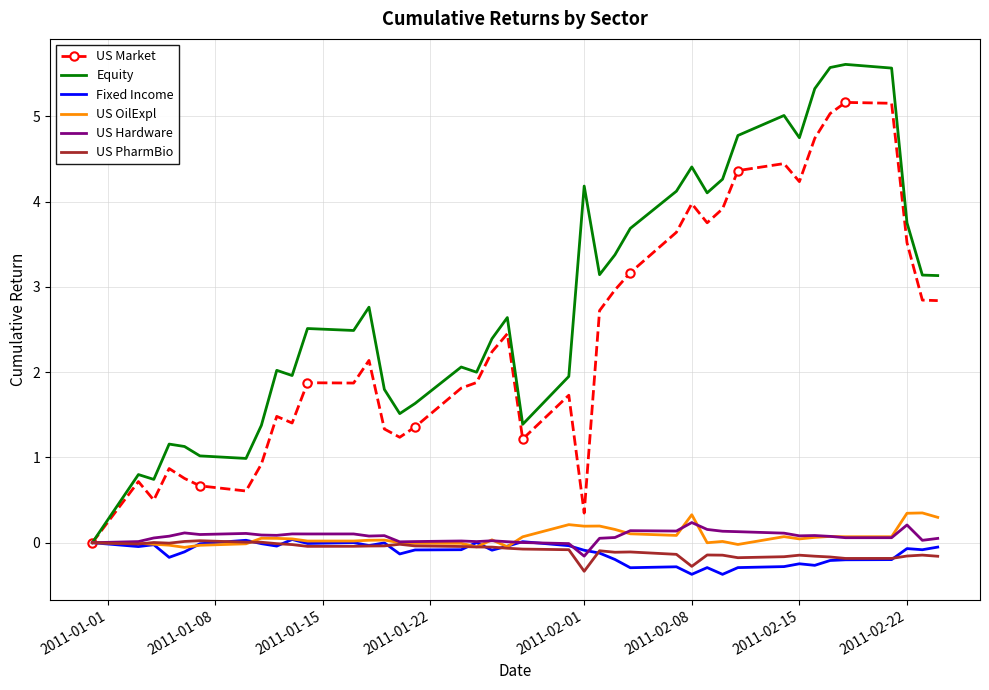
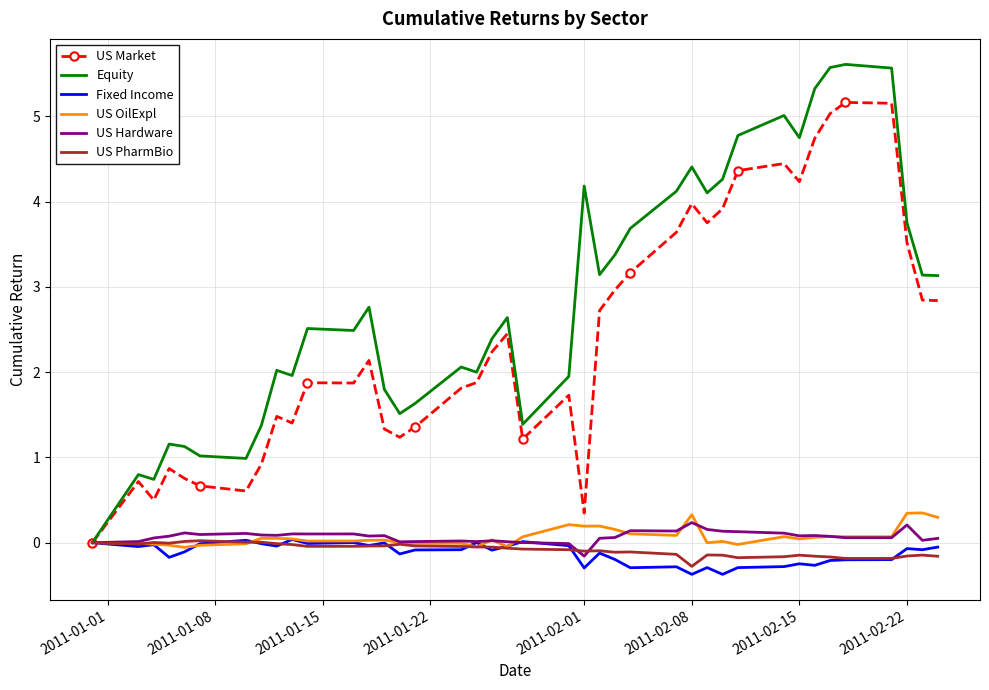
  {
    "US Market": {
      "2011-02-01": 0.3,
      "2011-02-08": 4.0,
      "2011-02-15": 4.2,
      "2011-02-22": 3.5
    },
    "Equity": {
      "2011-02-01": 4.2,
      "2011-02-08": 4.4,
      "2011-02-15": 4.7,
      "2011-02-22": 3.8
    },
    "Fixed Income": {
-     "2011-02-01": -0.1,
+     "2011-02-01": -0.3,
      "2011-02-08": -0.4,
      "2011-02-15": -0.2,
      "2011-02-22": -0.1
    },
    "US OilExpl": {
      "2011-02-01": 0.2,
      "2011-02-08": 0.3,
      "2011-02-15": 0.0,
      "2011-02-22": 0.3
    },
    "US Hardware": {
      "2011-02-01": -0.2,
      "2011-02-08": 0.2,
      "2011-02-15": 0.1,
      "2011-02-22": 0.2
    },
    "US PharmBio": {
-     "2011-02-01": -0.3,
+     "2011-02-01": -0.1,
      "2011-02-08": -0.3,
      "2011-02-15": -0.1,
      "2011-02-22": -0.2
    }
  }
